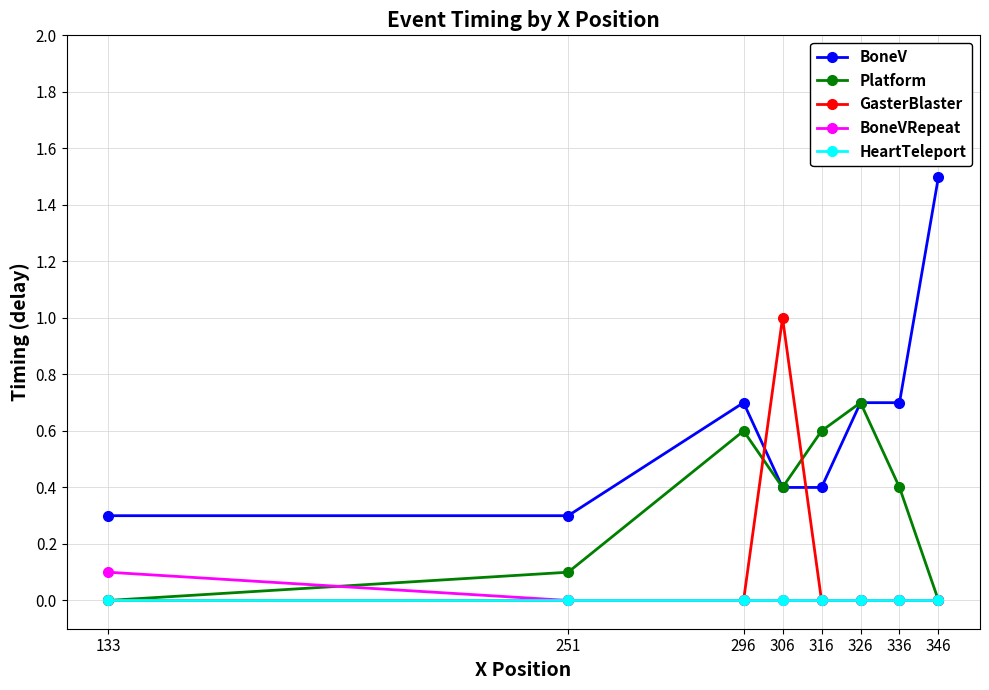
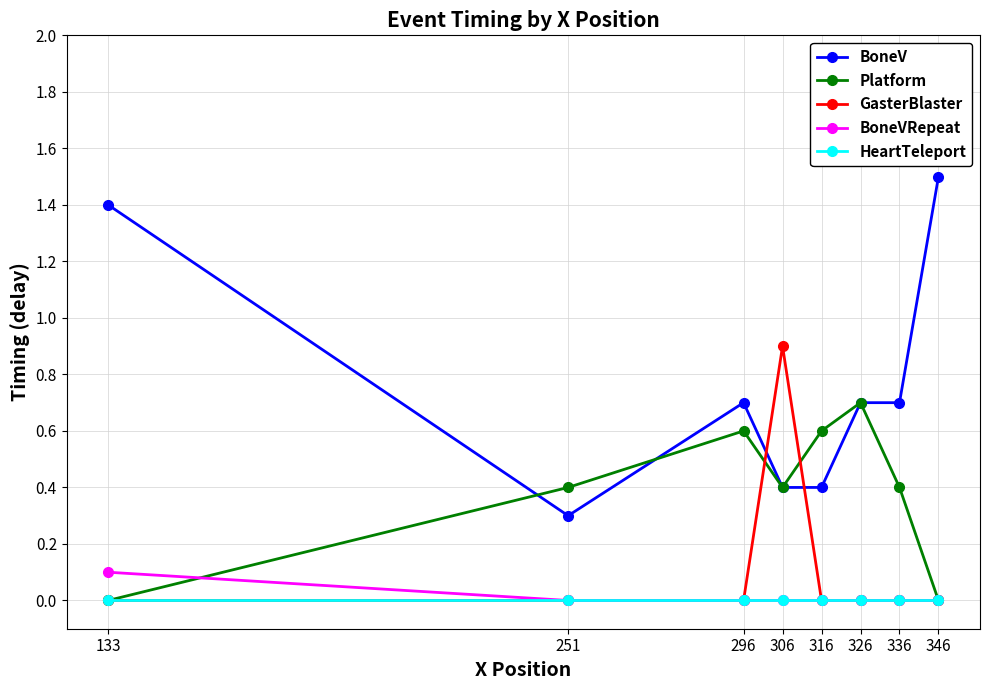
  {
    "BoneV": {
-     "133": 0.3,
+     "133": 1.4,
      "251": 0.3,
      "296": 0.7,
      "316": 0.4,
      "336": 0.7,
      "346": 1.5
    },
    "Platform": {
-     "251": 0.1,
+     "251": 0.4,
      "296": 0.6,
      "316": 0.6,
      "336": 0.4
    },
    "GasterBlaster": {
-     "306": 1.0
+     "306": 0.9
    },
    "BoneVRepeat": {
      "133": 0.1
    }
  }
